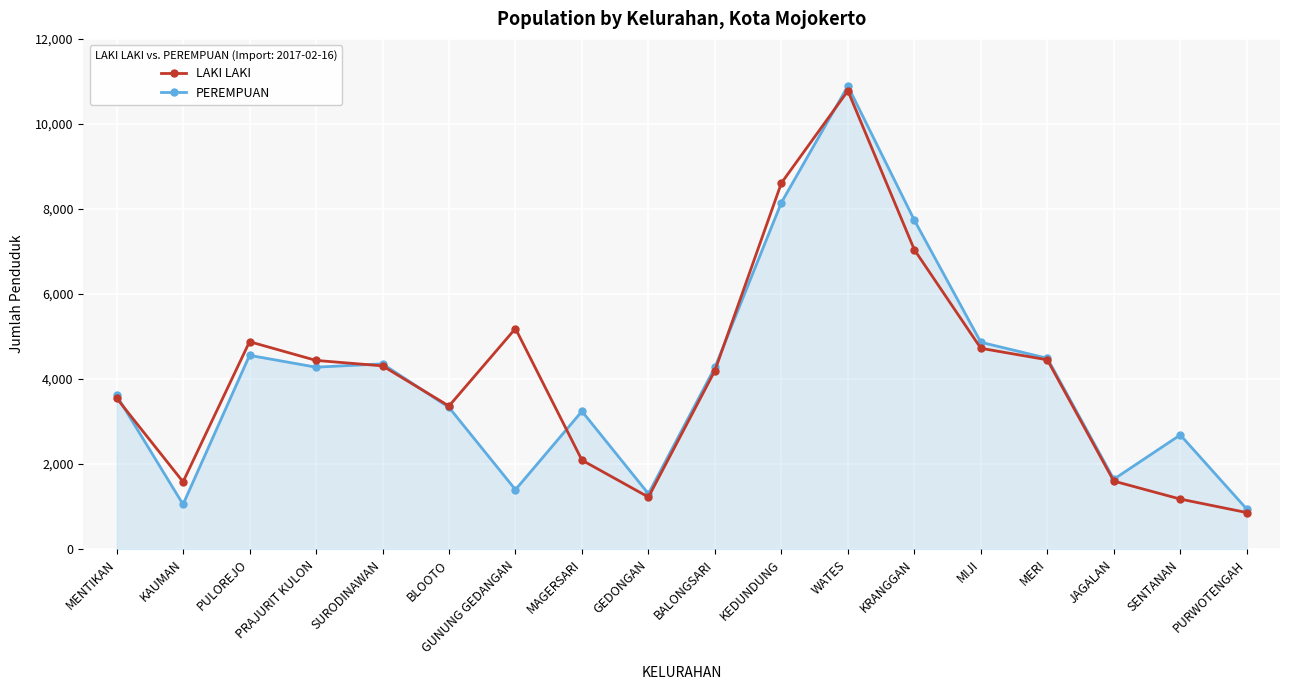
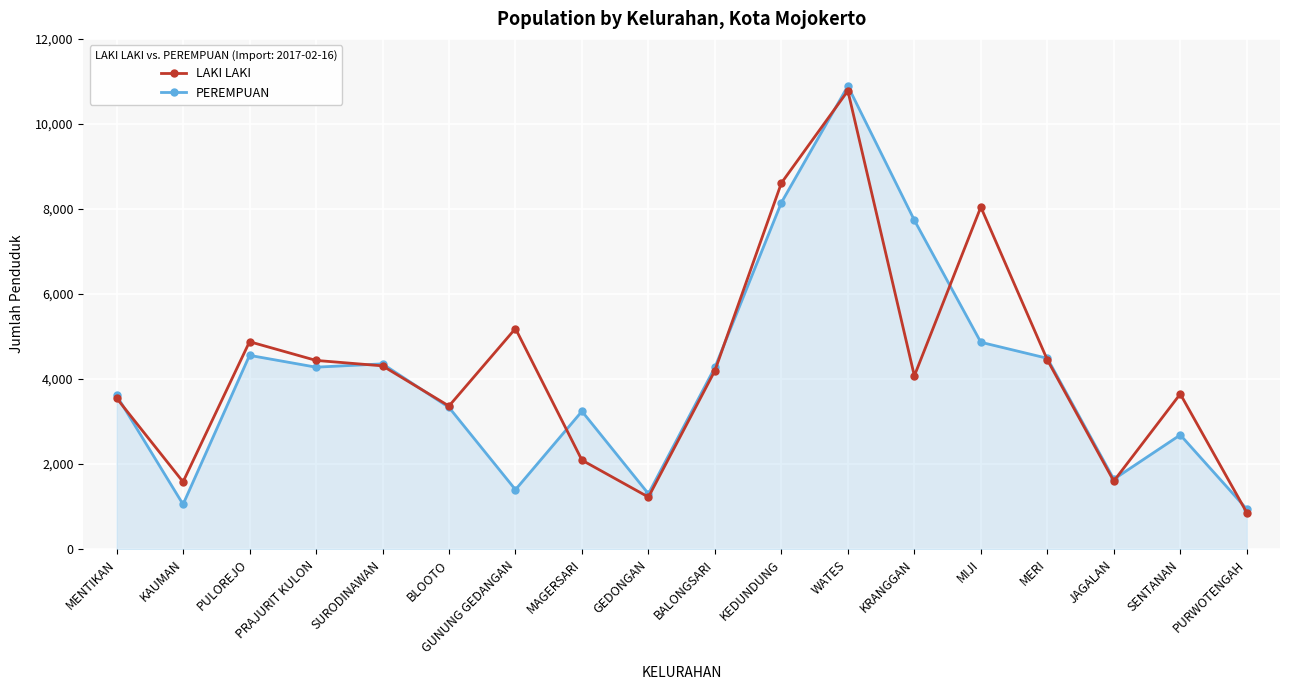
  {
    "LAKI LAKI": {
      "MENTIKAN": "3,600",
      "KAUMAN": "1,600",
      "PULOREJO": "4,900",
      "PRAJURIT KULON": "4,400",
      "GUNUNG GEDANGAN": "5,200",
      "MAGERSARI": "2,100",
      "GEDONGAN": "1,200",
      "BALONGSARI": "4,200",
      "KEDUNDUNG": "8,600",
      "WATES": "10,800",
-     "KRANGGAN": "7,000",
-     "MIJI": "4,700",
-     "SENTANAN": "1,200",
+     "KRANGGAN": "4,100",
+     "MIJI": "8,000",
+     "SENTANAN": "3,700",
      "PURWOTENGAH": "900"
    },
    "PEREMPUAN": {
      "MENTIKAN": "3,600",
      "KAUMAN": "1,100",
      "PULOREJO": "4,600",
      "PRAJURIT KULON": "4,300",
      "GUNUNG GEDANGAN": "1,400",
      "MAGERSARI": "3,200",
      "GEDONGAN": "1,300",
      "BALONGSARI": "4,300",
      "KEDUNDUNG": "8,200",
      "WATES": "10,900",
      "KRANGGAN": "7,700",
      "MIJI": "4,900",
      "SENTANAN": "2,700",
      "PURWOTENGAH": "900"
    }
  }
